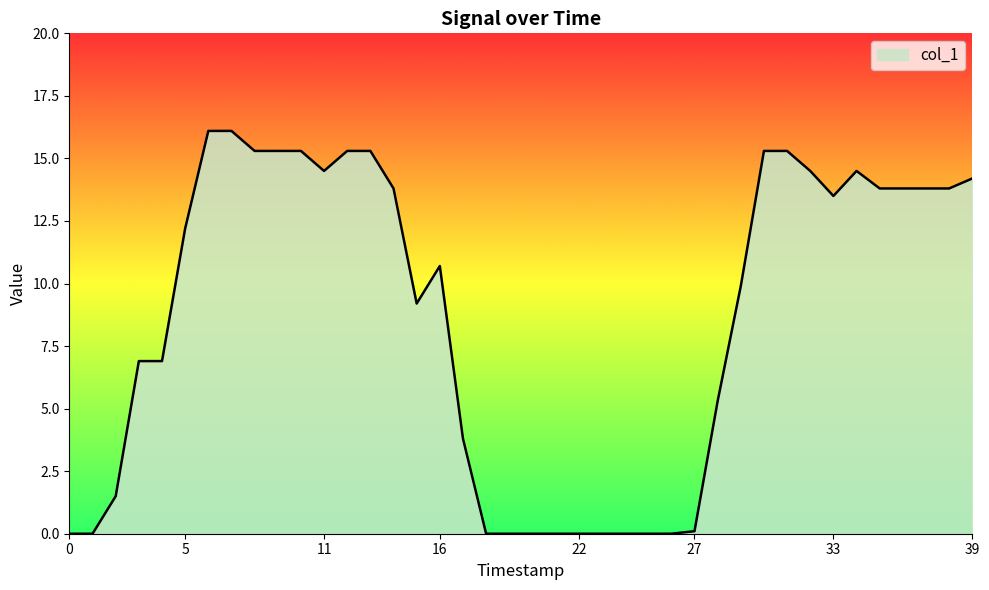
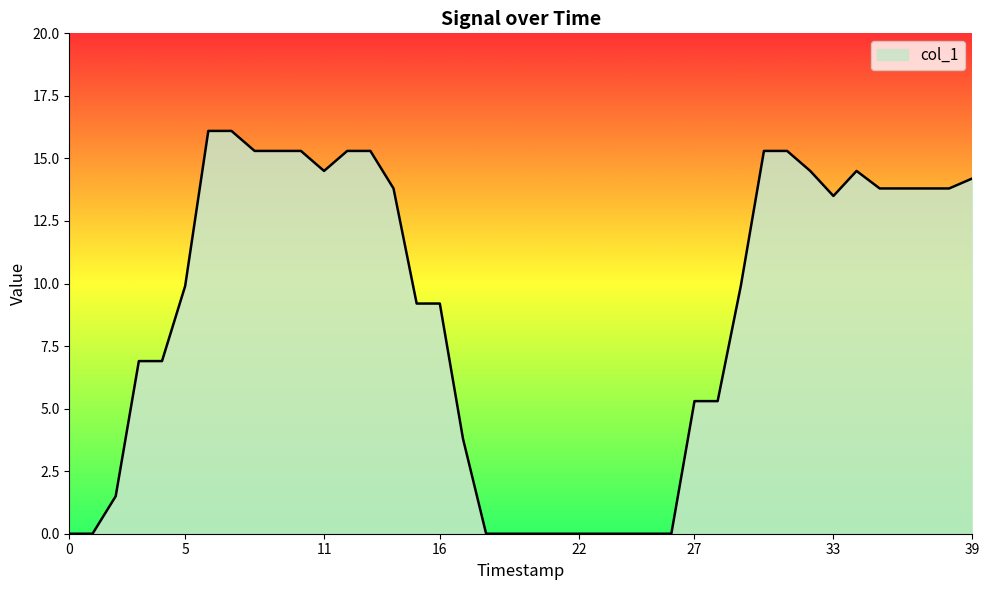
  {
    "0": 0.0,
-   "5": 12.2,
+   "5": 9.9,
    "11": 14.5,
-   "16": 10.7,
+   "16": 9.2,
    "22": 0.0,
-   "27": 0.1,
+   "27": 5.3,
    "33": 13.5,
    "39": 14.2
  }
